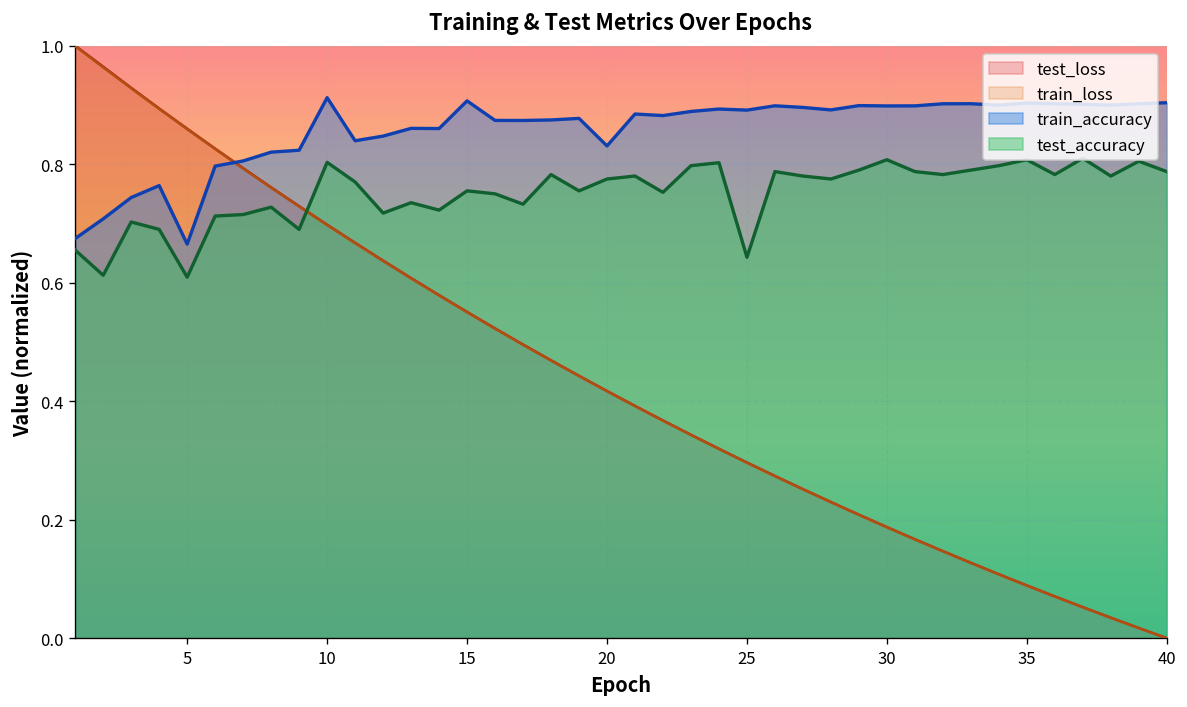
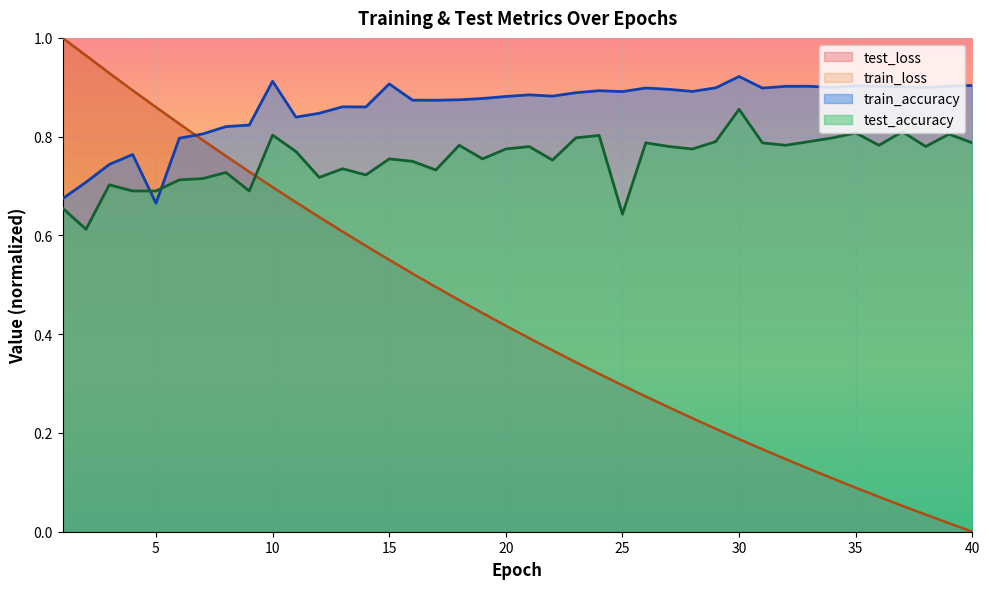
  {
    "train_accuracy": {
      "5": 0.67,
      "10": 0.91,
      "15": 0.91,
-     "20": 0.83,
+     "20": 0.88,
      "25": 0.89,
-     "30": 0.90,
+     "30": 0.92,
      "40": 0.90
    },
    "test_accuracy": {
-     "5": 0.61,
+     "5": 0.69,
      "10": 0.80,
      "15": 0.76,
      "20": 0.78,
      "25": 0.64,
-     "30": 0.81,
+     "30": 0.86,
      "35": 0.81,
      "40": 0.79
    }
  }
